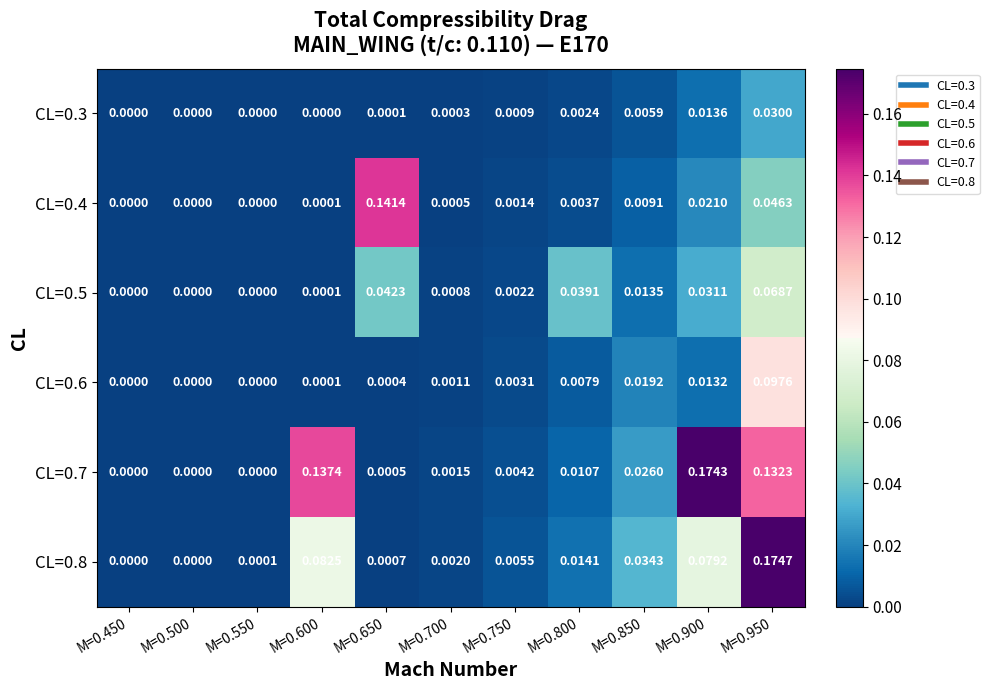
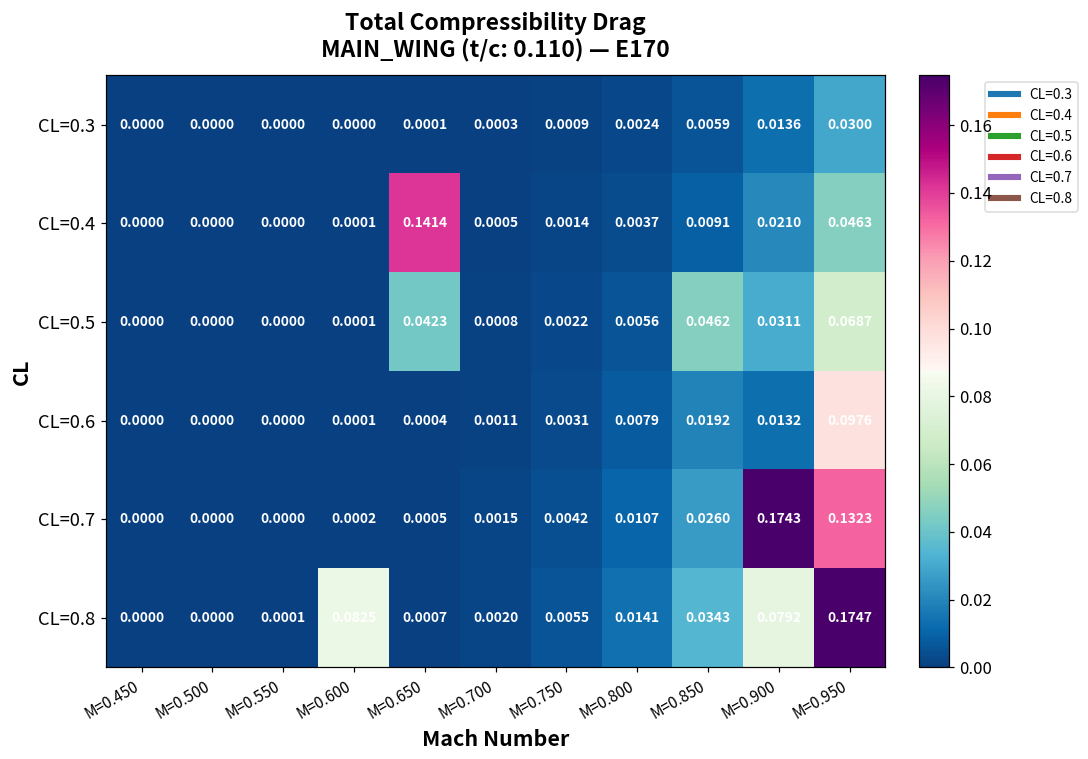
  {
    "CL=0.3": {
      "M=0.450": 0.0000,
      "M=0.500": 0.0000,
      "M=0.550": 0.0000,
      "M=0.600": 0.0000,
      "M=0.650": 0.0001,
      "M=0.700": 0.0003,
      "M=0.750": 0.0009,
      "M=0.800": 0.0024,
      "M=0.850": 0.0059,
      "M=0.900": 0.0136,
      "M=0.950": 0.0300
    },
    "CL=0.4": {
      "M=0.450": 0.0000,
      "M=0.500": 0.0000,
      "M=0.550": 0.0000,
      "M=0.600": 0.0001,
      "M=0.650": 0.1414,
      "M=0.700": 0.0005,
      "M=0.750": 0.0014,
      "M=0.800": 0.0037,
      "M=0.850": 0.0091,
      "M=0.900": 0.0210,
      "M=0.950": 0.0463
    },
    "CL=0.5": {
      "M=0.450": 0.0000,
      "M=0.500": 0.0000,
      "M=0.550": 0.0000,
      "M=0.600": 0.0001,
      "M=0.650": 0.0423,
      "M=0.700": 0.0008,
      "M=0.750": 0.0022,
-     "M=0.800": 0.0391,
-     "M=0.850": 0.0135,
+     "M=0.800": 0.0056,
+     "M=0.850": 0.0462,
      "M=0.900": 0.0311,
      "M=0.950": 0.0687
    },
    "CL=0.6": {
      "M=0.450": 0.0000,
      "M=0.500": 0.0000,
      "M=0.550": 0.0000,
      "M=0.600": 0.0001,
      "M=0.650": 0.0004,
      "M=0.700": 0.0011,
      "M=0.750": 0.0031,
      "M=0.800": 0.0079,
      "M=0.850": 0.0192,
      "M=0.900": 0.0132
    },
    "CL=0.7": {
      "M=0.450": 0.0000,
      "M=0.500": 0.0000,
      "M=0.550": 0.0000,
-     "M=0.600": 0.1374,
+     "M=0.600": 0.0002,
      "M=0.650": 0.0005,
      "M=0.700": 0.0015,
      "M=0.750": 0.0042,
      "M=0.800": 0.0107,
      "M=0.850": 0.0260,
      "M=0.900": 0.1743,
      "M=0.950": 0.1323
    },
    "CL=0.8": {
      "M=0.450": 0.0000,
      "M=0.500": 0.0000,
      "M=0.550": 0.0001,
      "M=0.650": 0.0007,
      "M=0.700": 0.0020,
      "M=0.750": 0.0055,
      "M=0.800": 0.0141,
      "M=0.850": 0.0343,
      "M=0.950": 0.1747
    }
  }
